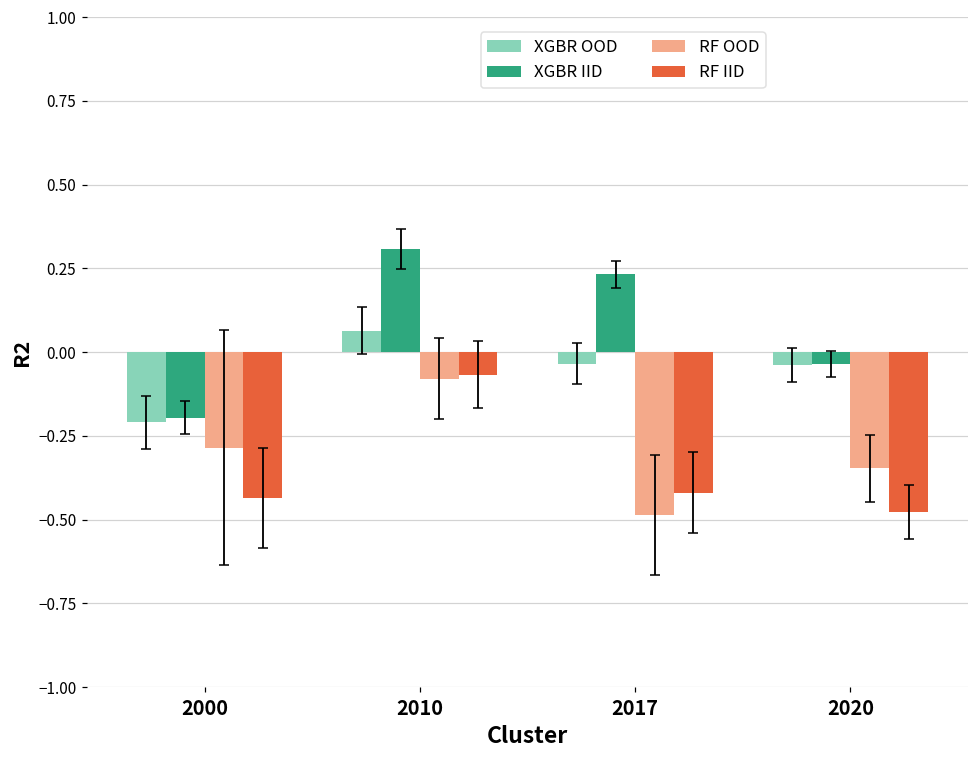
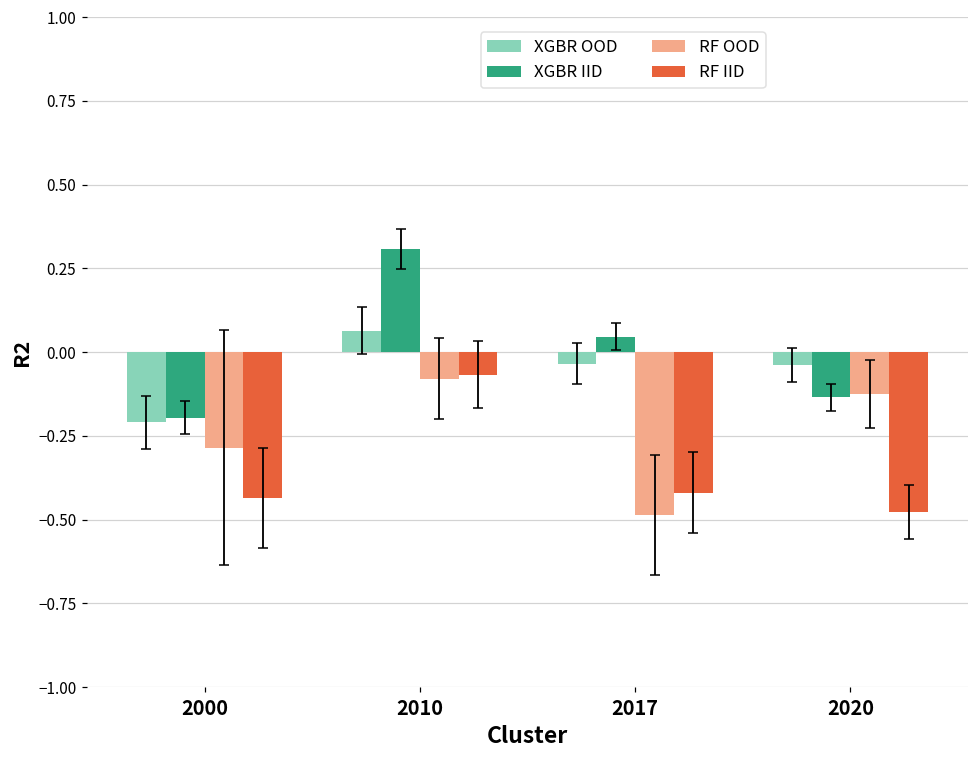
  {
    "XGBR OOD": {
      "2000": -0.21,
      "2010": 0.06,
      "2017": -0.03,
      "2020": -0.04
    },
    "XGBR IID": {
      "2000": -0.20,
      "2010": 0.31,
-     "2017": 0.23,
-     "2020": -0.04
+     "2017": 0.05,
+     "2020": -0.13
    },
    "RF OOD": {
      "2000": -0.29,
      "2010": -0.08,
      "2017": -0.49,
-     "2020": -0.35
+     "2020": -0.13
    },
    "RF IID": {
      "2000": -0.44,
      "2010": -0.07,
      "2017": -0.42,
      "2020": -0.48
    }
  }
